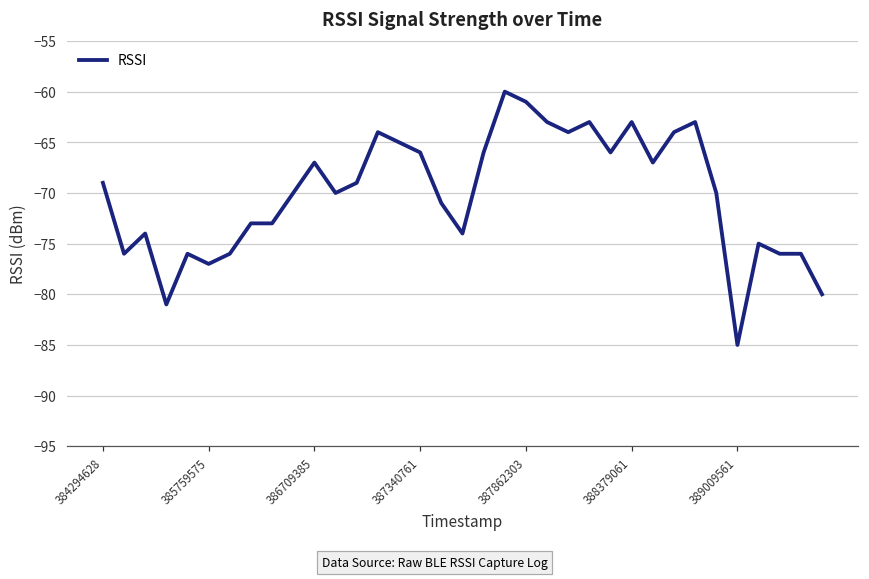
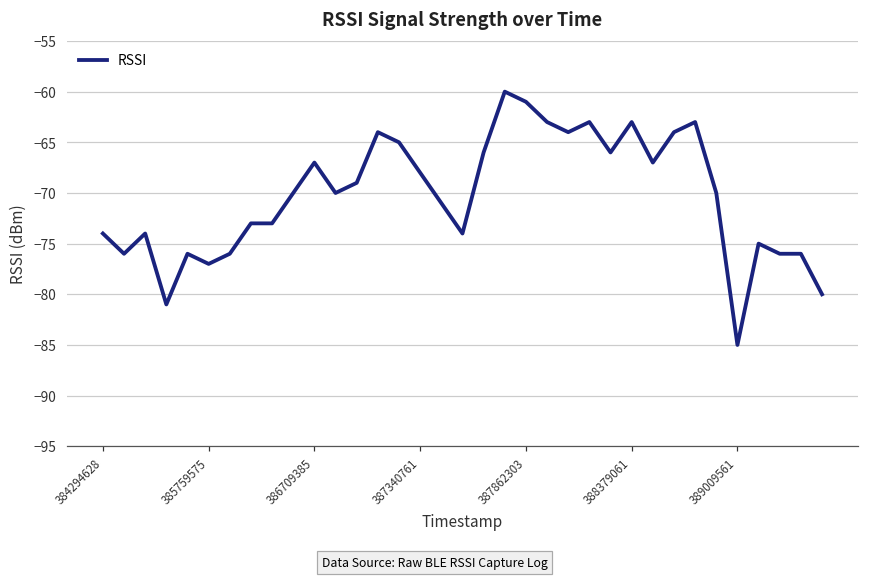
  {
-   "384294628": -69,
+   "384294628": -74,
    "385759575": -77,
    "386709385": -67,
-   "387340761": -66,
+   "387340761": -68,
    "387862303": -61,
    "388379061": -63,
    "389009561": -85
  }
